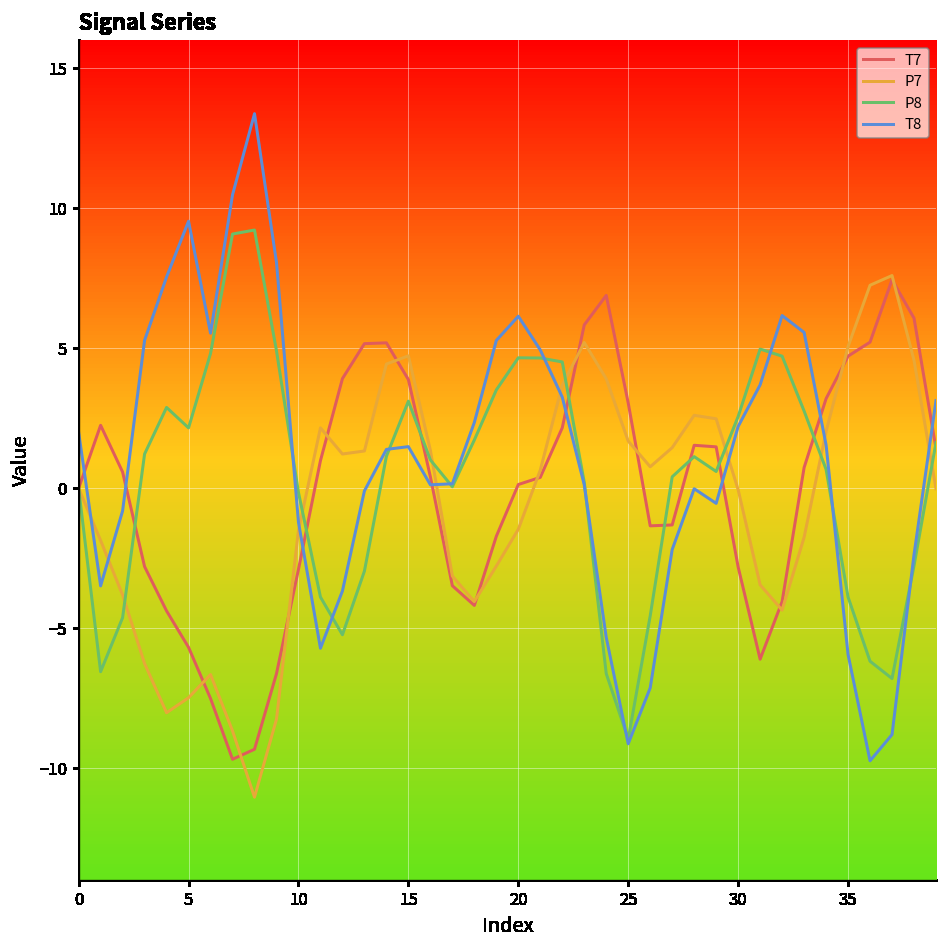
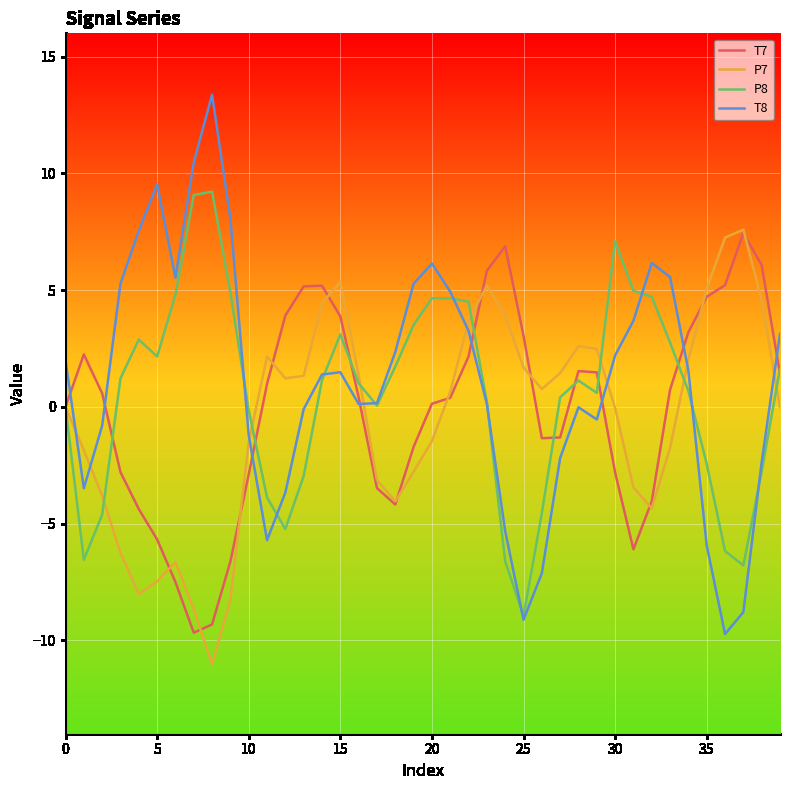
  {
    "T7": {
      "5": -5.7,
      "10": -2.9,
      "15": 3.9,
      "20": 0.1,
      "25": 3.0,
      "30": -2.8,
      "35": 4.7
    },
    "P7": {
      "5": -7.5,
      "10": -1.5,
-     "15": 4.7,
+     "15": 5.4,
      "20": -1.5,
      "25": 1.7,
      "30": -0.1,
      "35": 5.1
    },
    "P8": {
      "5": 2.2,
      "10": -0.2,
      "15": 3.1,
      "20": 4.7,
      "25": -9.0,
-     "30": 2.6,
-     "35": -3.9
+     "30": 7.1,
+     "35": -2.4
    },
    "T8": {
      "0": 2.0,
      "5": 9.5,
      "10": -1.2,
      "15": 1.5,
      "20": 6.1,
      "25": -9.1,
      "30": 2.2,
      "35": -5.9
    }
  }
